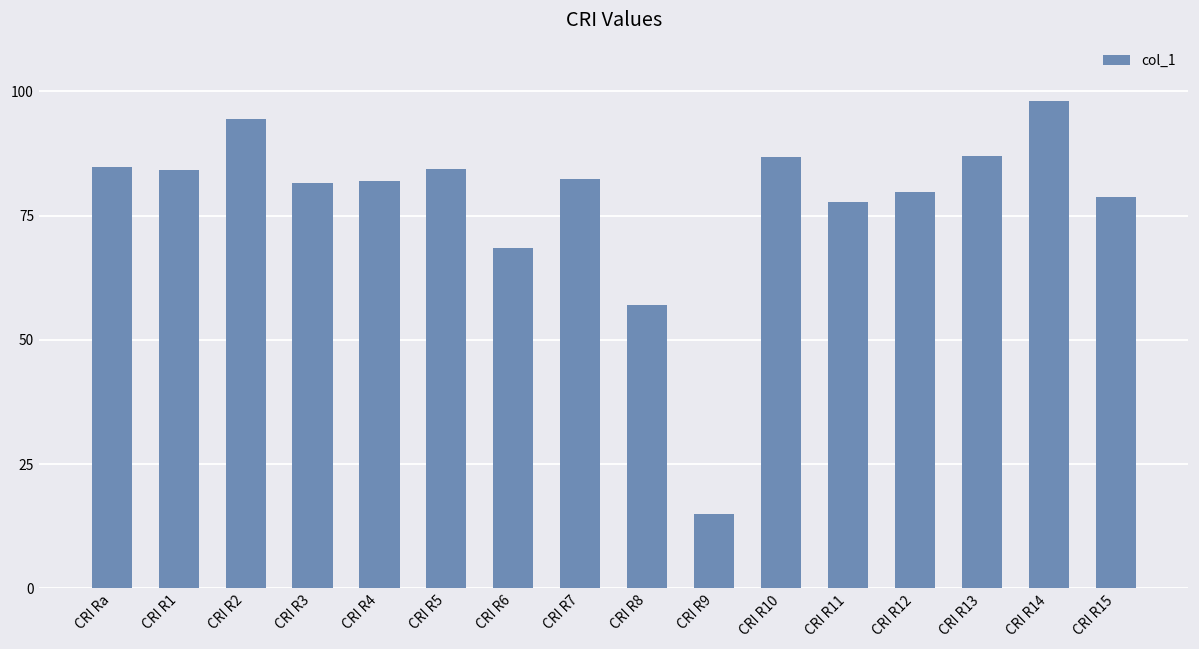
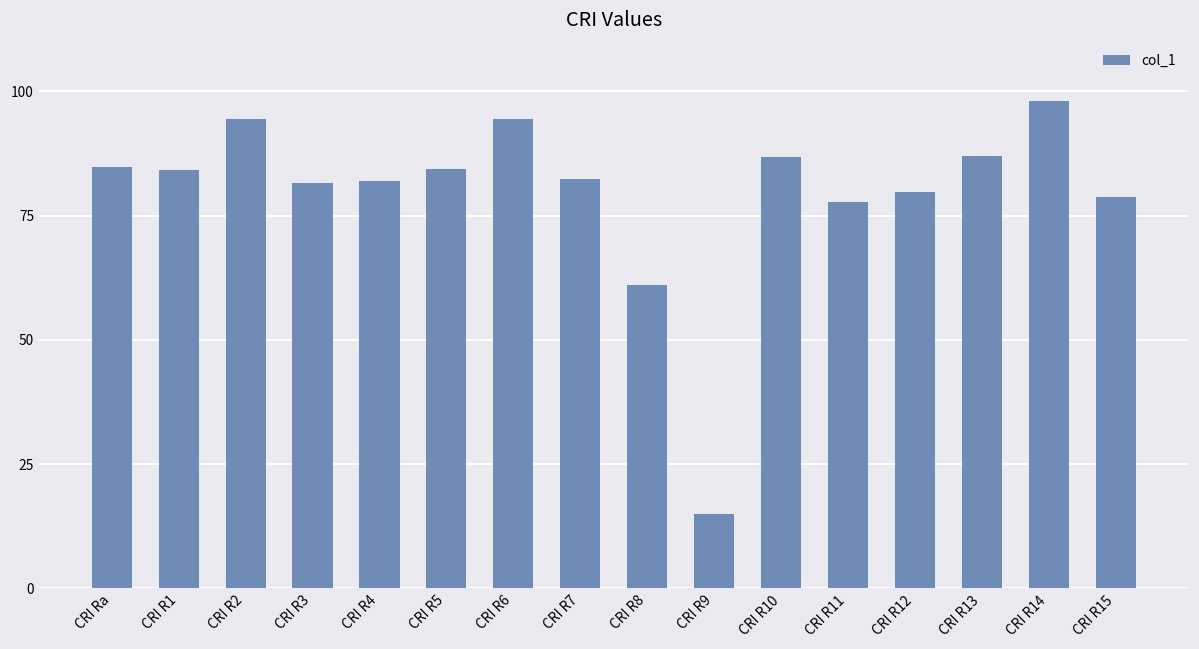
  {
    "CRI Ra": 85,
    "CRI R1": 84,
    "CRI R2": 94,
    "CRI R3": 82,
    "CRI R4": 82,
    "CRI R5": 84,
-   "CRI R6": 69,
+   "CRI R6": 94,
    "CRI R7": 82,
-   "CRI R8": 57,
+   "CRI R8": 61,
    "CRI R9": 15,
    "CRI R10": 87,
    "CRI R11": 78,
    "CRI R12": 80,
    "CRI R13": 87,
    "CRI R14": 98,
    "CRI R15": 79
  }
